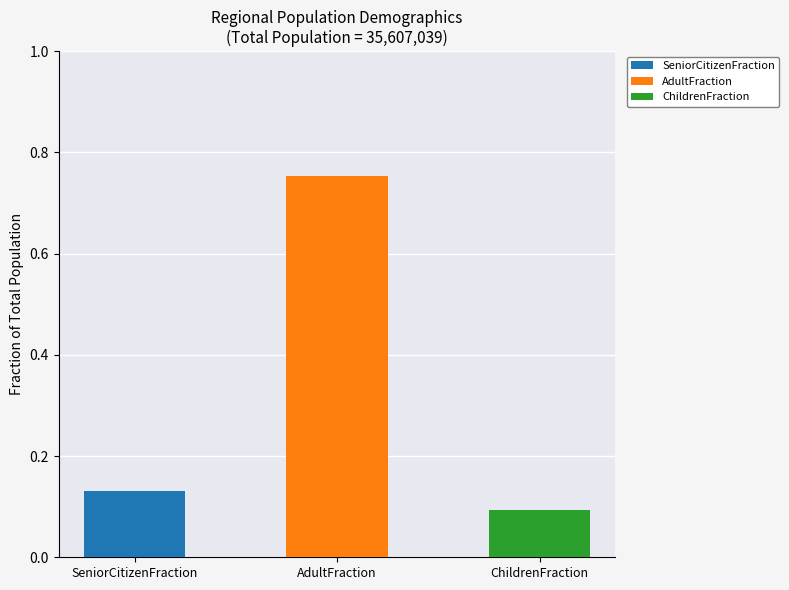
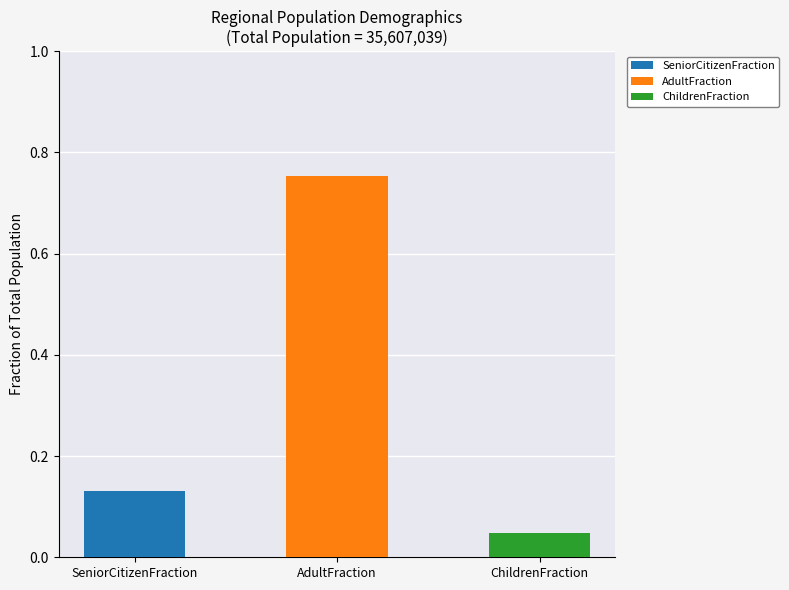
  {
    "SeniorCitizenFraction": 0.13,
    "AdultFraction": 0.75,
-   "ChildrenFraction": 0.09
+   "ChildrenFraction": 0.05
  }
